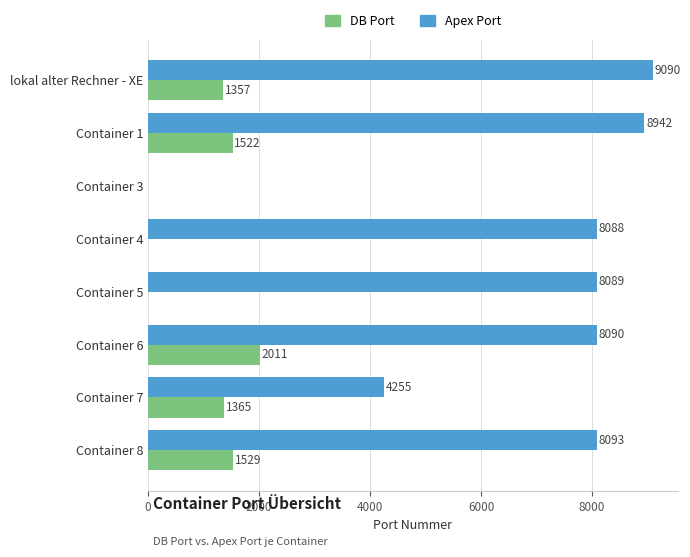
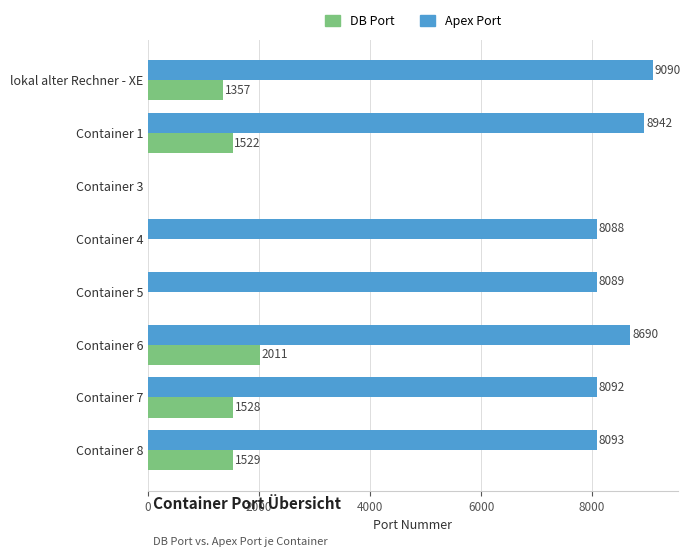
  {
    "DB Port": {
      "lokal alter Rechner - XE": 1357,
      "Container 1": 1522,
      "Container 6": 2011,
-     "Container 7": 1365,
+     "Container 7": 1528,
      "Container 8": 1529
    },
    "Apex Port": {
      "lokal alter Rechner - XE": 9090,
      "Container 1": 8942,
      "Container 4": 8088,
      "Container 5": 8089,
-     "Container 6": 8090,
-     "Container 7": 4255,
+     "Container 6": 8690,
+     "Container 7": 8092,
      "Container 8": 8093
    }
  }
